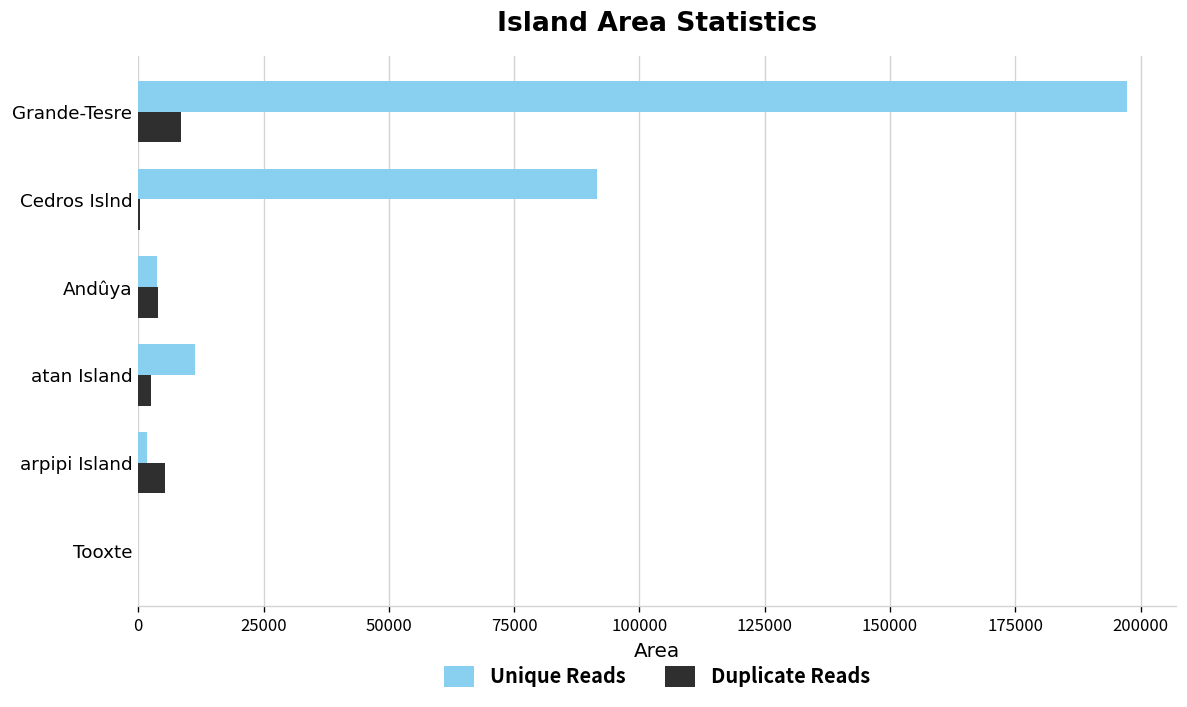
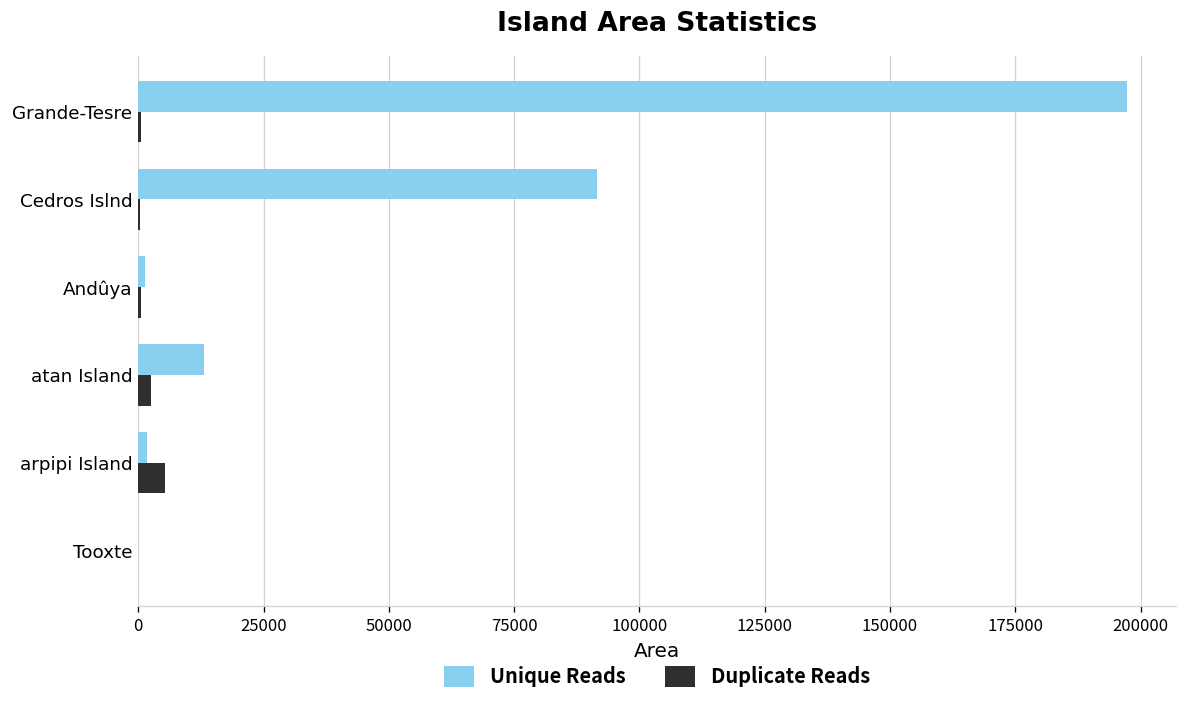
  {
    "Unique Reads": {
      "Grande-Tesre": 197000,
      "Cedros Islnd": 92000,
-     "Andûya": 4000,
-     "atan Island": 11000,
+     "Andûya": 1000,
+     "atan Island": 13000,
      "arpipi Island": 2000,
      "Tooxte": 0
    },
    "Duplicate Reads": {
-     "Grande-Tesre": 8000,
-     "Andûya": 4000,
+     "Grande-Tesre": 1000,
+     "Andûya": 0,
      "atan Island": 2000,
      "arpipi Island": 5000
    }
  }
